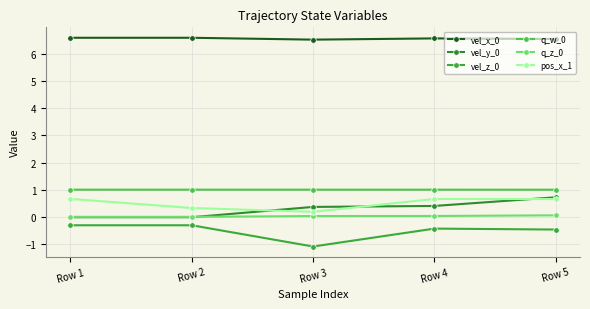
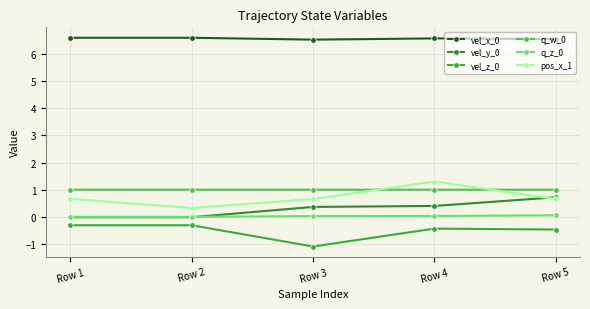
  {
    "pos_x_1": {
      "Row 1": 0.7,
      "Row 2": 0.3,
-     "Row 3": 0.2,
-     "Row 4": 0.7
+     "Row 3": 0.7,
+     "Row 4": 1.3
    }
  }
